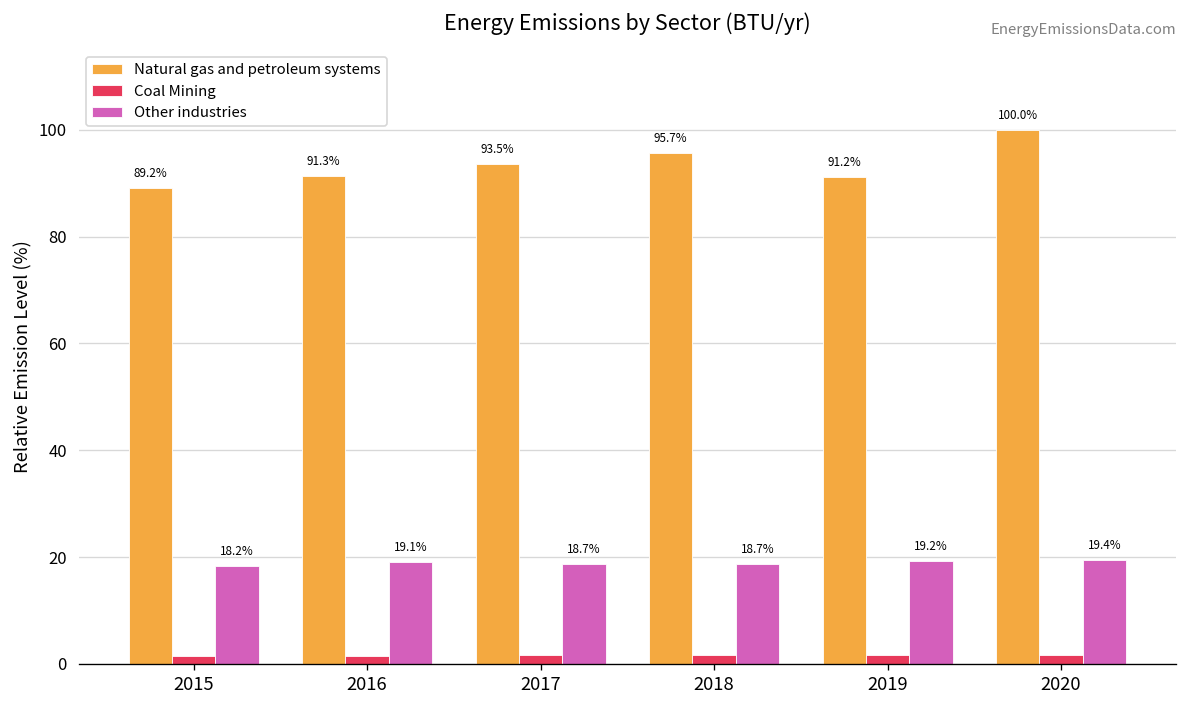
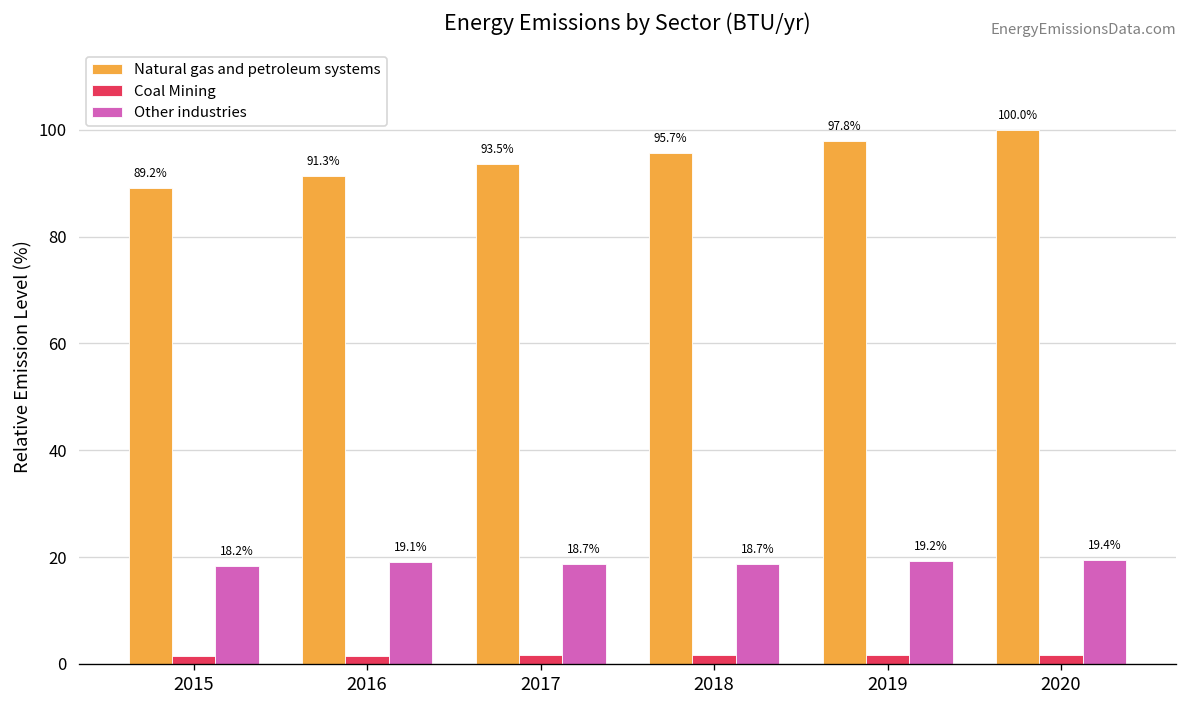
  {
    "Natural gas and petroleum systems": {
      "2015": "89.2%",
      "2016": "91.3%",
      "2017": "93.5%",
      "2018": "95.7%",
-     "2019": "91.2%",
+     "2019": "97.8%",
      "2020": "100.0%"
    },
    "Coal Mining": {
      "2015": "2",
      "2016": "2",
      "2017": "2",
      "2018": "2",
      "2019": "2",
      "2020": "2"
    },
    "Other industries": {
      "2015": "18.2%",
      "2016": "19.1%",
      "2017": "18.7%",
      "2018": "18.7%",
      "2019": "19.2%",
      "2020": "19.4%"
    }
  }
